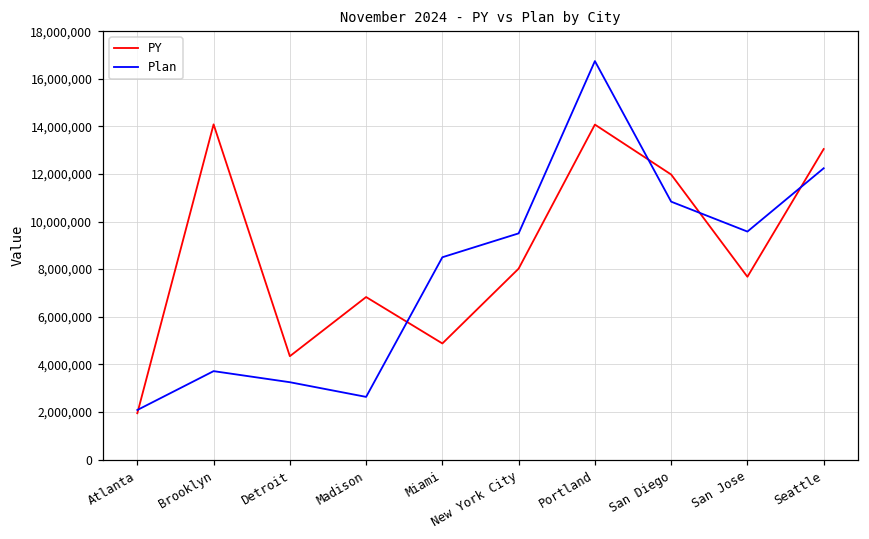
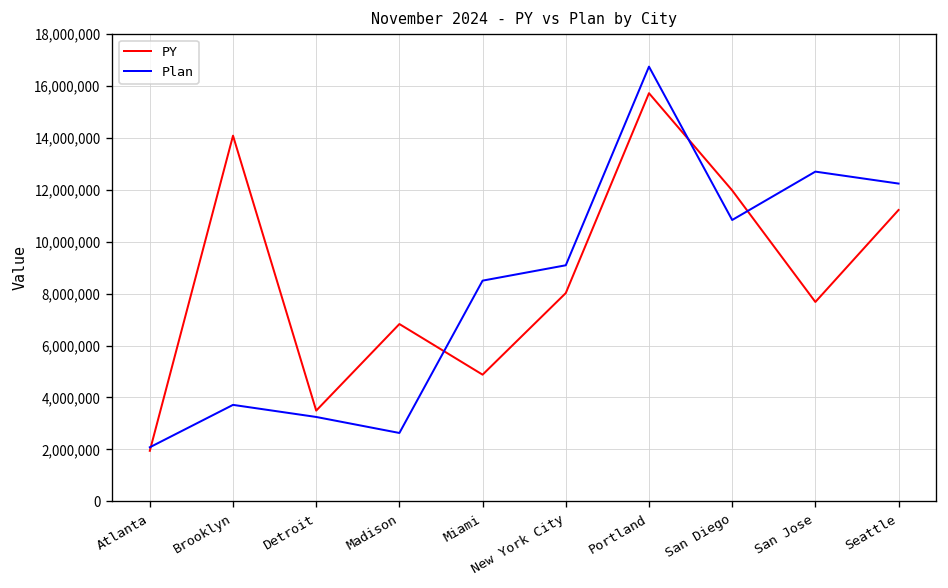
  {
    "PY": {
      "Atlanta": "1,900,000",
      "Brooklyn": "14,100,000",
-     "Detroit": "4,300,000",
+     "Detroit": "3,500,000",
      "Madison": "6,800,000",
      "Miami": "4,900,000",
      "New York City": "8,000,000",
-     "Portland": "14,100,000",
+     "Portland": "15,700,000",
      "San Diego": "12,000,000",
      "San Jose": "7,700,000",
-     "Seattle": "13,000,000"
+     "Seattle": "11,200,000"
    },
    "Plan": {
      "Atlanta": "2,100,000",
      "Brooklyn": "3,700,000",
      "Detroit": "3,200,000",
      "Madison": "2,600,000",
      "Miami": "8,500,000",
-     "New York City": "9,500,000",
+     "New York City": "9,100,000",
      "Portland": "16,700,000",
      "San Diego": "10,800,000",
-     "San Jose": "9,600,000",
+     "San Jose": "12,700,000",
      "Seattle": "12,200,000"
    }
  }
